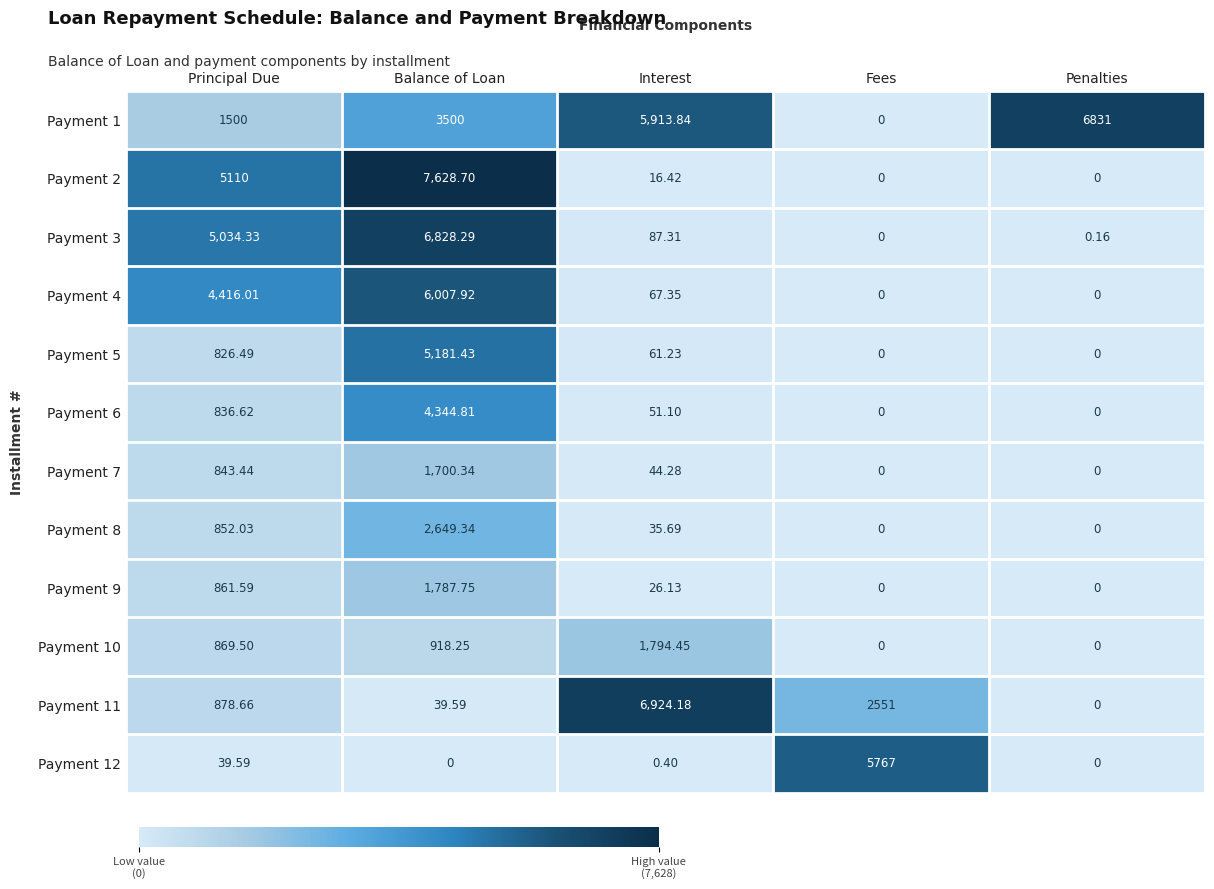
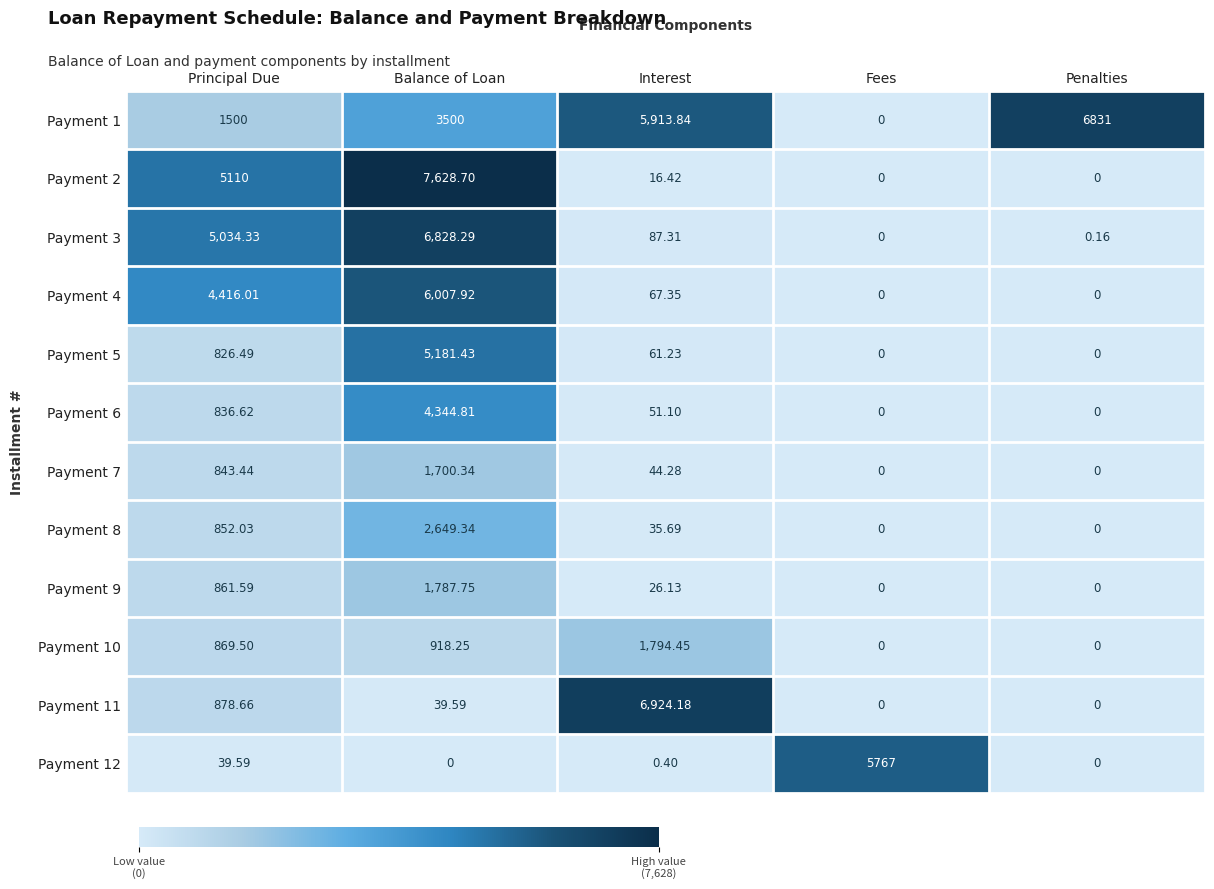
  {
    "Payment 1": {
      "Principal Due": "1500",
      "Balance of Loan": "3500",
      "Interest": "5,913.84",
      "Fees": "0",
      "Penalties": "6831"
    },
    "Payment 2": {
      "Principal Due": "5110",
      "Balance of Loan": "7,628.70",
      "Interest": "16.42",
      "Fees": "0",
      "Penalties": "0"
    },
    "Payment 3": {
      "Principal Due": "5,034.33",
      "Balance of Loan": "6,828.29",
      "Interest": "87.31",
      "Fees": "0",
      "Penalties": "0.16"
    },
    "Payment 4": {
      "Principal Due": "4,416.01",
      "Balance of Loan": "6,007.92",
      "Interest": "67.35",
      "Fees": "0",
      "Penalties": "0"
    },
    "Payment 5": {
      "Principal Due": "826.49",
      "Balance of Loan": "5,181.43",
      "Interest": "61.23",
      "Fees": "0",
      "Penalties": "0"
    },
    "Payment 6": {
      "Principal Due": "836.62",
      "Balance of Loan": "4,344.81",
      "Interest": "51.10",
      "Fees": "0",
      "Penalties": "0"
    },
    "Payment 7": {
      "Principal Due": "843.44",
      "Balance of Loan": "1,700.34",
      "Interest": "44.28",
      "Fees": "0",
      "Penalties": "0"
    },
    "Payment 8": {
      "Principal Due": "852.03",
      "Balance of Loan": "2,649.34",
      "Interest": "35.69",
      "Fees": "0",
      "Penalties": "0"
    },
    "Payment 9": {
      "Principal Due": "861.59",
      "Balance of Loan": "1,787.75",
      "Interest": "26.13",
      "Fees": "0",
      "Penalties": "0"
    },
    "Payment 10": {
      "Principal Due": "869.50",
      "Balance of Loan": "918.25",
      "Interest": "1,794.45",
      "Fees": "0",
      "Penalties": "0"
    },
    "Payment 11": {
      "Principal Due": "878.66",
      "Balance of Loan": "39.59",
      "Interest": "6,924.18",
-     "Fees": "2551",
+     "Fees": "0",
      "Penalties": "0"
    },
    "Payment 12": {
      "Principal Due": "39.59",
      "Balance of Loan": "0",
      "Interest": "0.40",
      "Fees": "5767",
      "Penalties": "0"
    }
  }
